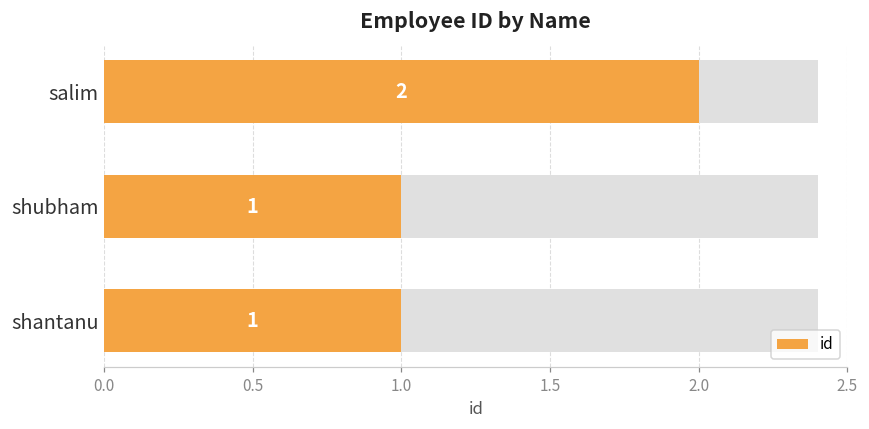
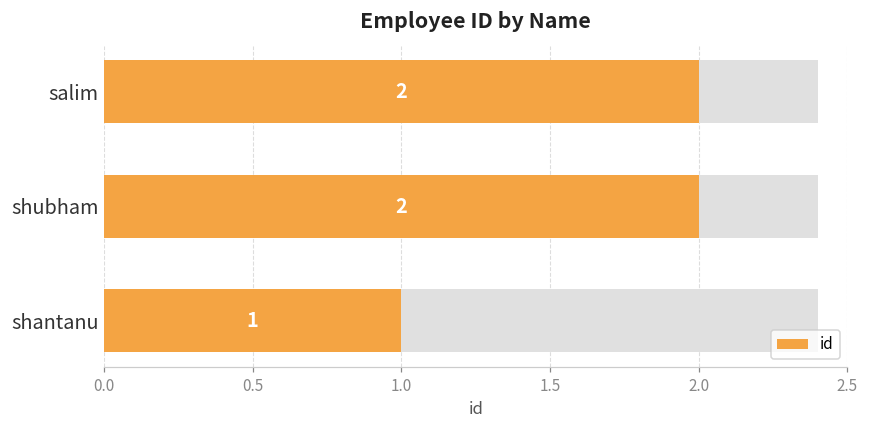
  {
    "id": {
-     "shubham": 1
+     "shubham": 2
    }
  }
